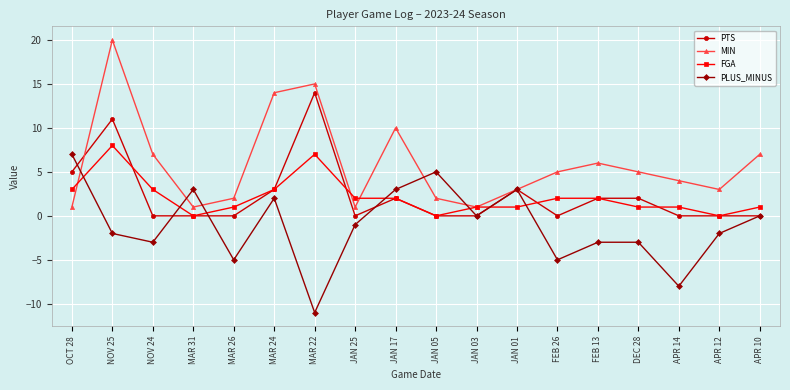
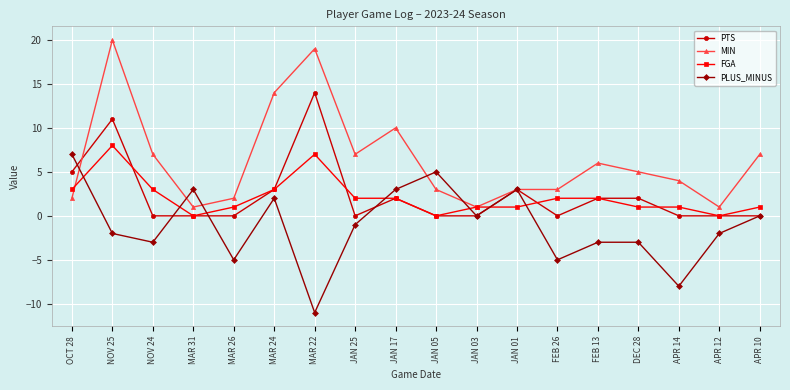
  {
    "MIN": {
-     "OCT 28": 1,
+     "OCT 28": 2,
      "NOV 25": 20,
      "NOV 24": 7,
      "MAR 31": 1,
      "MAR 26": 2,
      "MAR 24": 14,
-     "MAR 22": 15,
-     "JAN 25": 1,
+     "MAR 22": 19,
+     "JAN 25": 7,
      "JAN 17": 10,
-     "JAN 05": 2,
-     "FEB 26": 5,
+     "JAN 05": 3,
+     "FEB 26": 3,
      "FEB 13": 6,
      "DEC 28": 5,
      "APR 14": 4,
-     "APR 12": 3,
+     "APR 12": 1,
      "APR 10": 7
    }
  }
